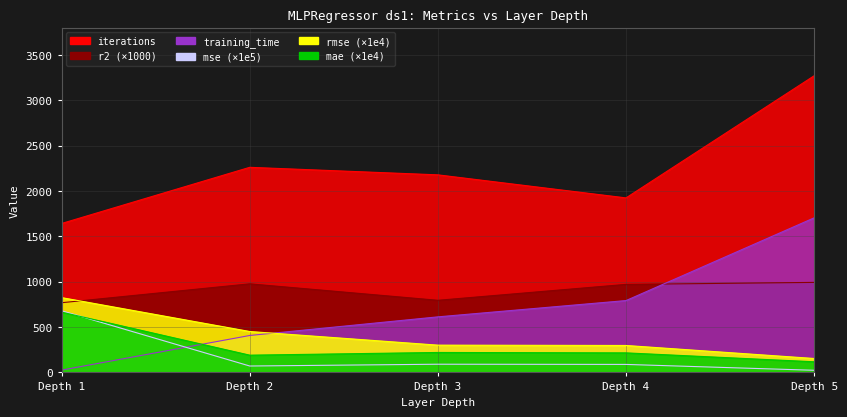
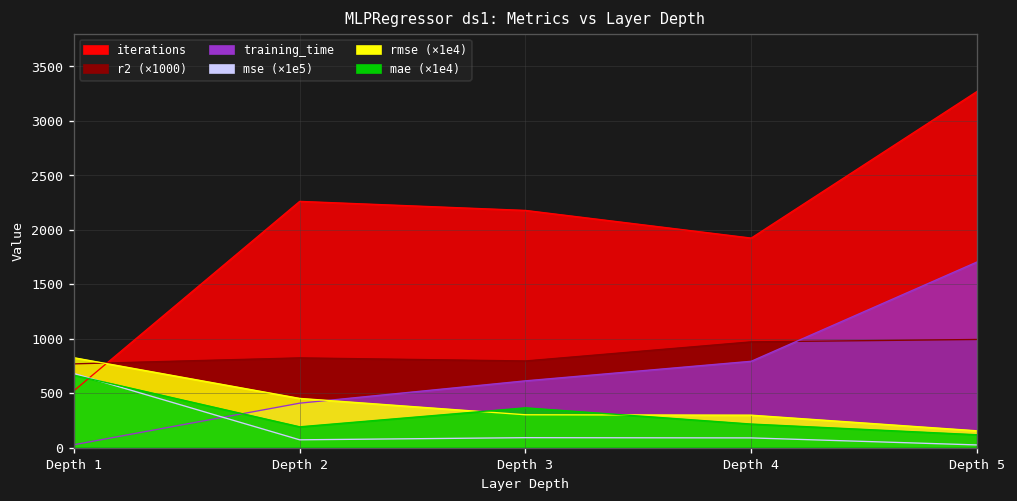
  {
    "iterations": {
-     "Depth 1": 1600,
+     "Depth 1": 500,
      "Depth 2": 2300,
      "Depth 3": 2200,
      "Depth 4": 1900,
      "Depth 5": 3300
    },
    "r2 (×1000)": {
      "Depth 1": 800,
-     "Depth 2": 1000,
+     "Depth 2": 800,
      "Depth 3": 800,
      "Depth 4": 1000,
      "Depth 5": 1000
    },
    "training_time": {
      "Depth 1": 0,
      "Depth 2": 400,
      "Depth 3": 600,
      "Depth 4": 800,
      "Depth 5": 1700
    },
    "mse (×1e5)": {
      "Depth 2": 100,
      "Depth 3": 100,
      "Depth 4": 100,
      "Depth 5": 0
    },
    "rmse (×1e4)": {
      "Depth 1": 800,
      "Depth 2": 500,
      "Depth 3": 300,
      "Depth 4": 300,
      "Depth 5": 200
    },
    "mae (×1e4)": {
      "Depth 2": 200,
-     "Depth 3": 200,
+     "Depth 3": 400,
      "Depth 4": 200,
      "Depth 5": 100
    }
  }
